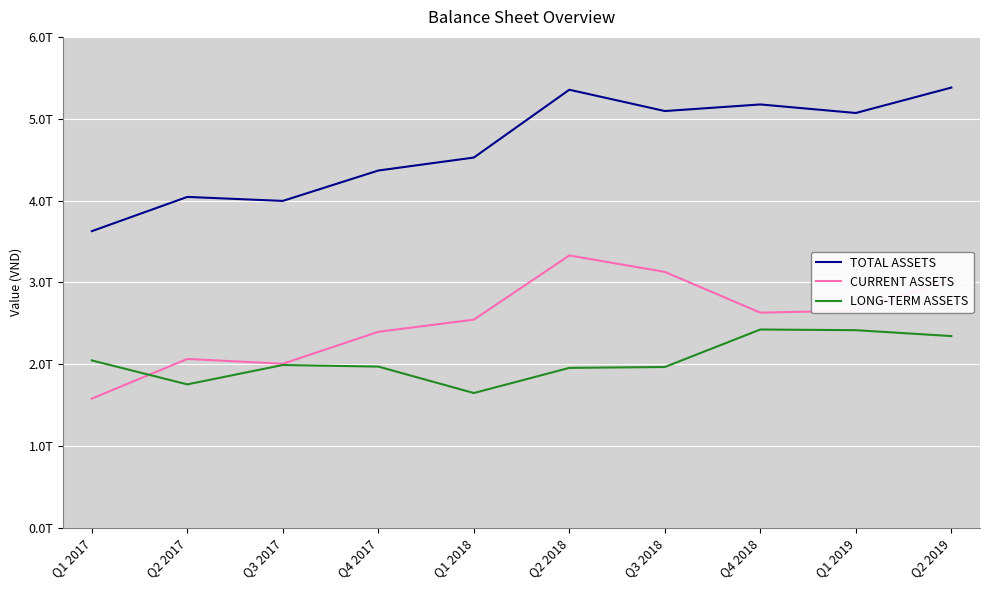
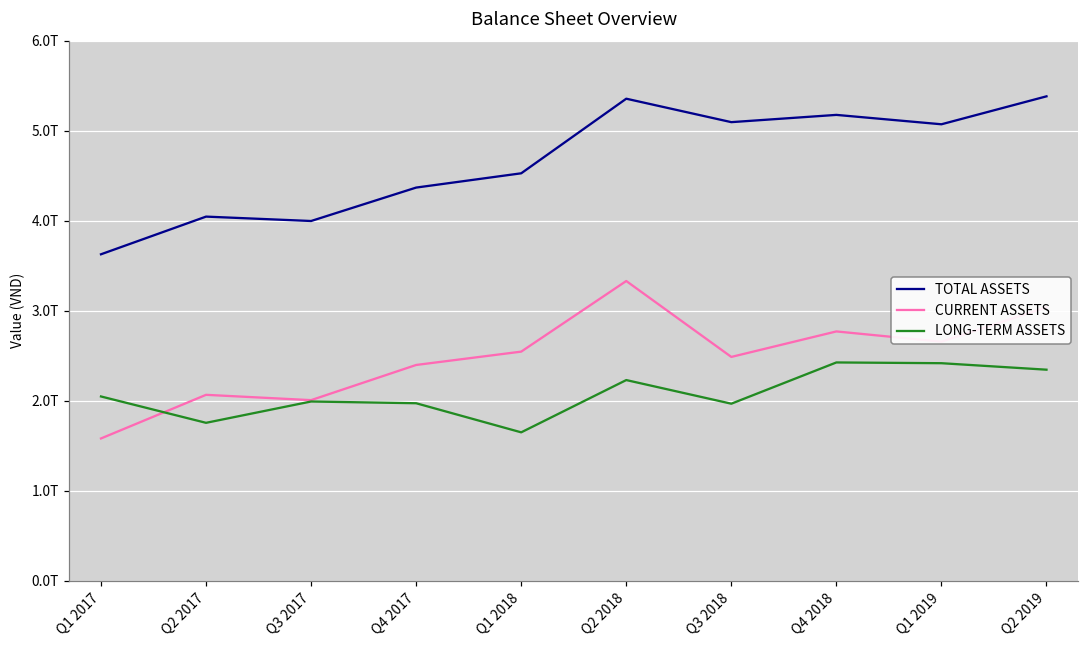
  {
    "TOTAL ASSETS": {
      "Q1 2017": "3.6T",
      "Q2 2017": "4.0T",
      "Q3 2017": "4.0T",
      "Q4 2017": "4.4T",
      "Q1 2018": "4.5T",
      "Q2 2018": "5.4T",
      "Q3 2018": "5.1T",
      "Q4 2018": "5.2T",
      "Q1 2019": "5.1T",
      "Q2 2019": "5.4T"
    },
    "CURRENT ASSETS": {
      "Q1 2017": "1.6T",
      "Q2 2017": "2.1T",
      "Q4 2017": "2.4T",
      "Q1 2018": "2.5T",
      "Q2 2018": "3.3T",
-     "Q3 2018": "3.1T",
-     "Q4 2018": "2.6T"
+     "Q3 2018": "2.5T",
+     "Q4 2018": "2.8T"
    },
    "LONG-TERM ASSETS": {
      "Q1 2017": "2.0T",
      "Q2 2017": "1.8T",
      "Q4 2017": "2.0T",
      "Q1 2018": "1.6T",
-     "Q2 2018": "2.0T",
+     "Q2 2018": "2.2T",
      "Q3 2018": "2.0T",
      "Q4 2018": "2.4T",
      "Q1 2019": "2.4T",
      "Q2 2019": "2.3T"
    }
  }
